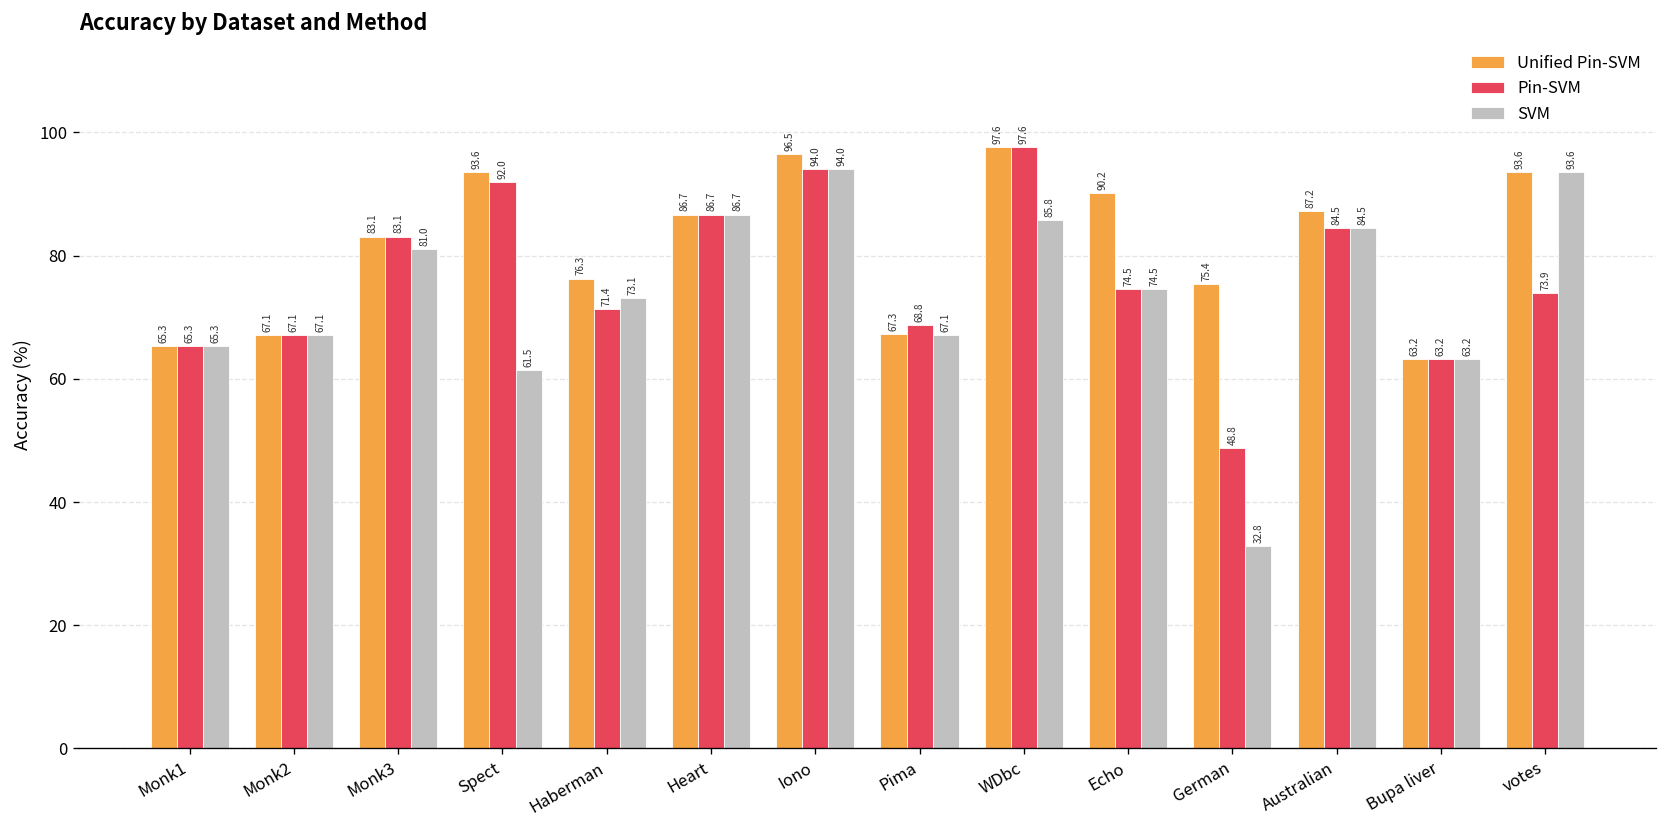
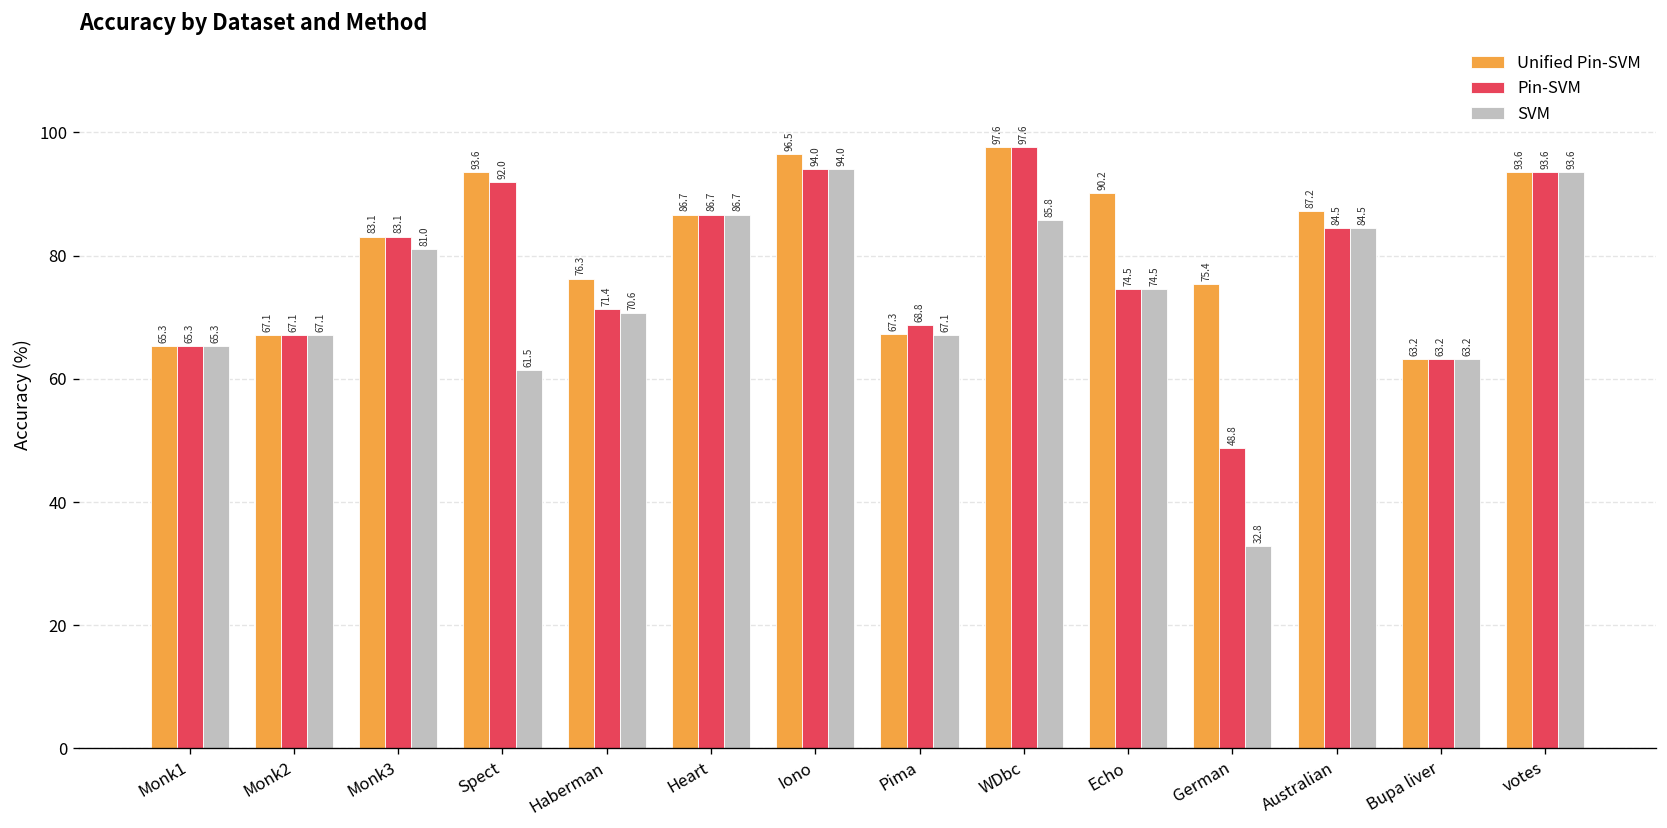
  {
    "Unified Pin-SVM": {
      "Monk1": 65.3,
      "Monk2": 67.1,
      "Monk3": 83.1,
      "Spect": 93.6,
      "Haberman": 76.3,
      "Heart": 86.7,
      "Iono": 96.5,
      "Pima": 67.3,
      "WDbc": 97.6,
      "Echo": 90.2,
      "German": 75.4,
      "Australian": 87.2,
      "Bupa liver": 63.2,
      "votes": 93.6
    },
    "Pin-SVM": {
      "Monk1": 65.3,
      "Monk2": 67.1,
      "Monk3": 83.1,
      "Spect": 92.0,
      "Haberman": 71.4,
      "Heart": 86.7,
      "Iono": 94.0,
      "Pima": 68.8,
      "WDbc": 97.6,
      "Echo": 74.5,
      "German": 48.8,
      "Australian": 84.5,
      "Bupa liver": 63.2,
-     "votes": 73.9
+     "votes": 93.6
    },
    "SVM": {
      "Monk1": 65.3,
      "Monk2": 67.1,
      "Monk3": 81.0,
      "Spect": 61.5,
-     "Haberman": 73.1,
+     "Haberman": 70.6,
      "Heart": 86.7,
      "Iono": 94.0,
      "Pima": 67.1,
      "WDbc": 85.8,
      "Echo": 74.5,
      "German": 32.8,
      "Australian": 84.5,
      "Bupa liver": 63.2,
      "votes": 93.6
    }
  }
